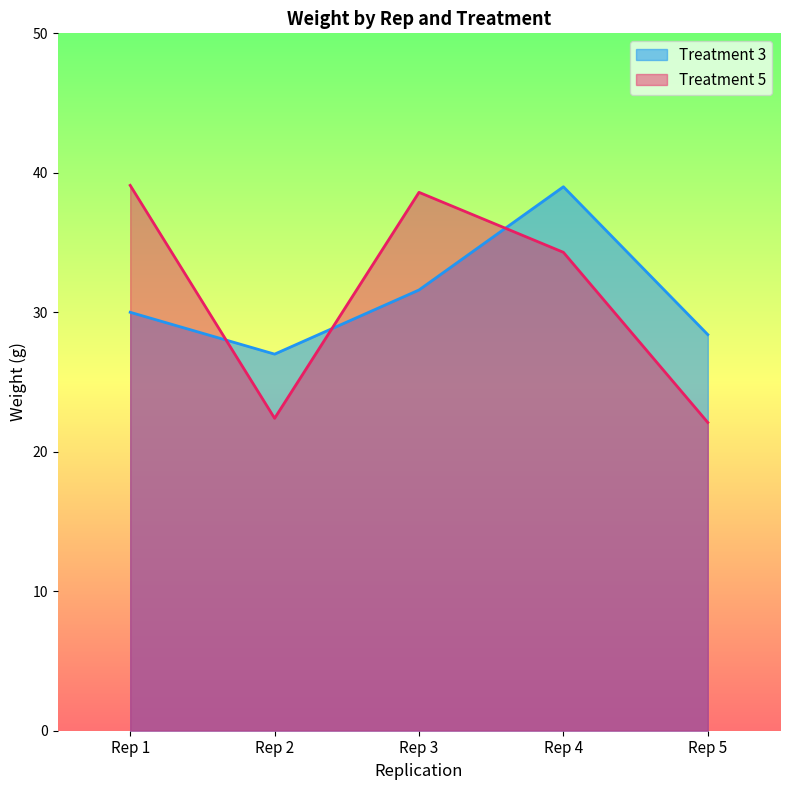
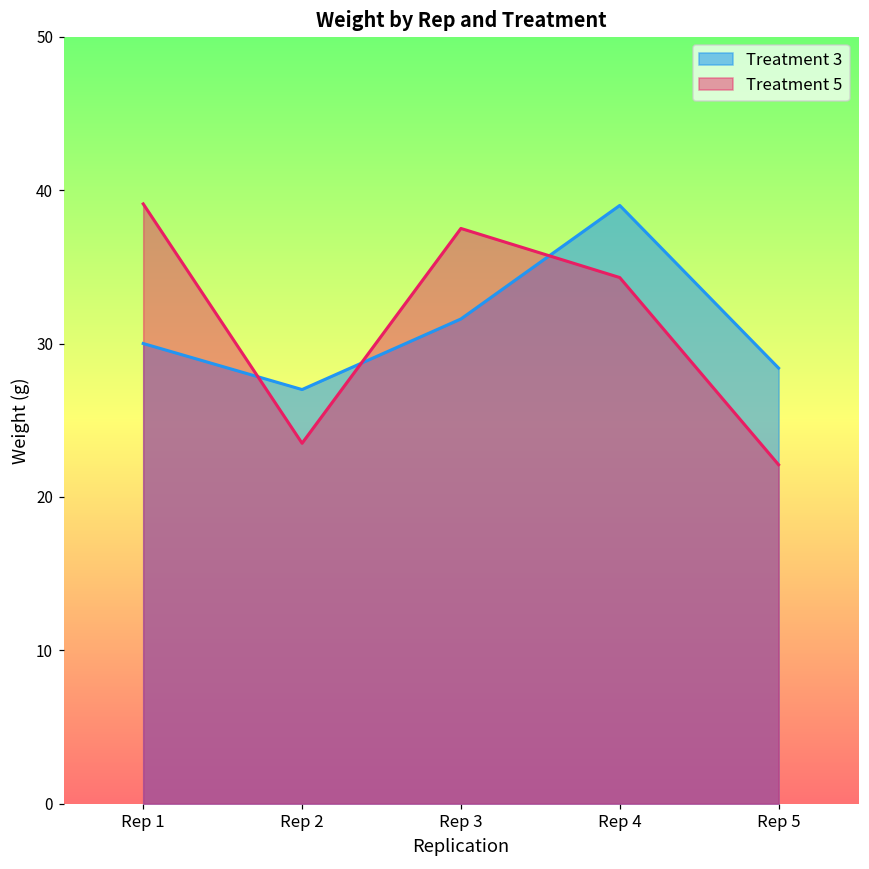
  {
    "Treatment 3": {
      "Rep 1": 30.0,
      "Rep 2": 27.0,
      "Rep 3": 31.6,
      "Rep 4": 39.0,
      "Rep 5": 28.4
    },
    "Treatment 5": {
      "Rep 1": 39.1,
-     "Rep 2": 22.4,
-     "Rep 3": 38.6,
+     "Rep 2": 23.5,
+     "Rep 3": 37.5,
      "Rep 4": 34.3,
      "Rep 5": 22.1
    }
  }
